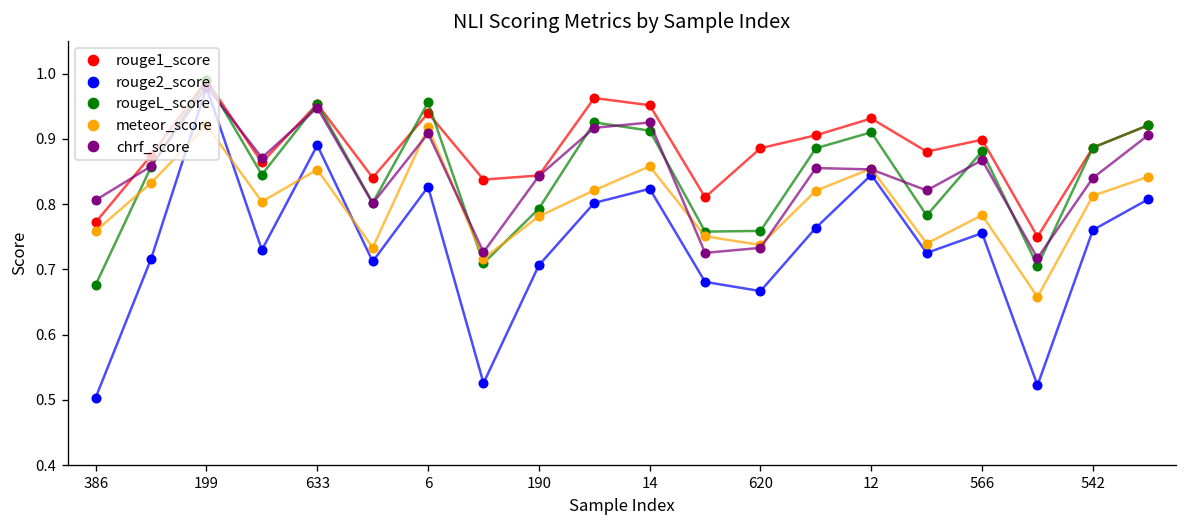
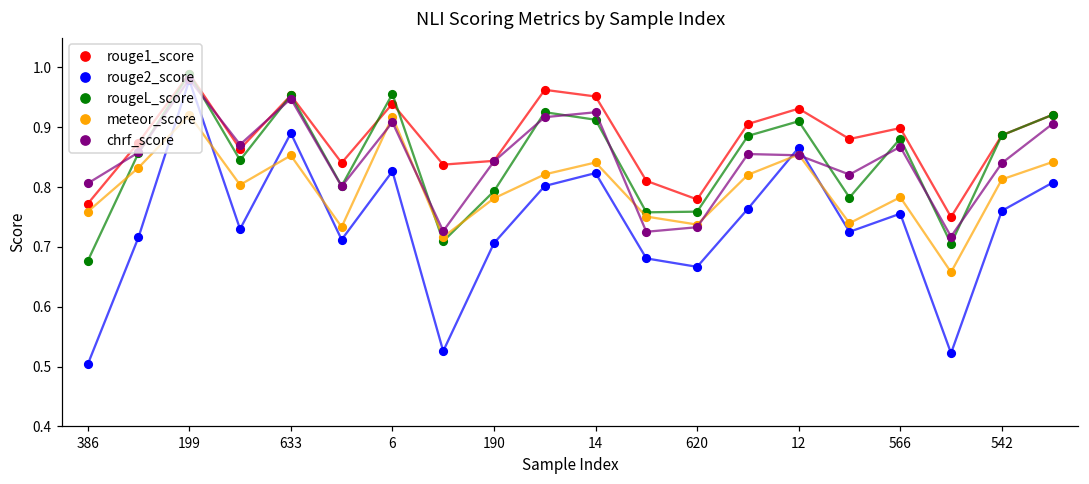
  {
    "rouge1_score": {
      "386": 0.77,
      "6": 0.94,
      "14": 0.95,
-     "620": 0.89,
+     "620": 0.78,
      "12": 0.93,
      "566": 0.90
    },
    "rouge2_score": {
      "386": 0.50,
      "633": 0.89,
      "6": 0.83,
      "190": 0.71,
      "14": 0.82,
      "620": 0.67,
-     "12": 0.84,
+     "12": 0.87,
      "566": 0.76,
      "542": 0.76
    },
    "rougeL_score": {
      "386": 0.68,
      "6": 0.96,
      "190": 0.79,
      "14": 0.91,
      "620": 0.76,
      "12": 0.91,
      "566": 0.88
    },
    "meteor_score": {
      "386": 0.76,
      "633": 0.85,
      "6": 0.92,
      "190": 0.78,
-     "14": 0.86,
+     "14": 0.84,
      "566": 0.78,
      "542": 0.81
    },
    "chrf_score": {
      "386": 0.81,
      "633": 0.95,
      "6": 0.91,
      "14": 0.93,
      "566": 0.87,
      "542": 0.84
    }
  }
